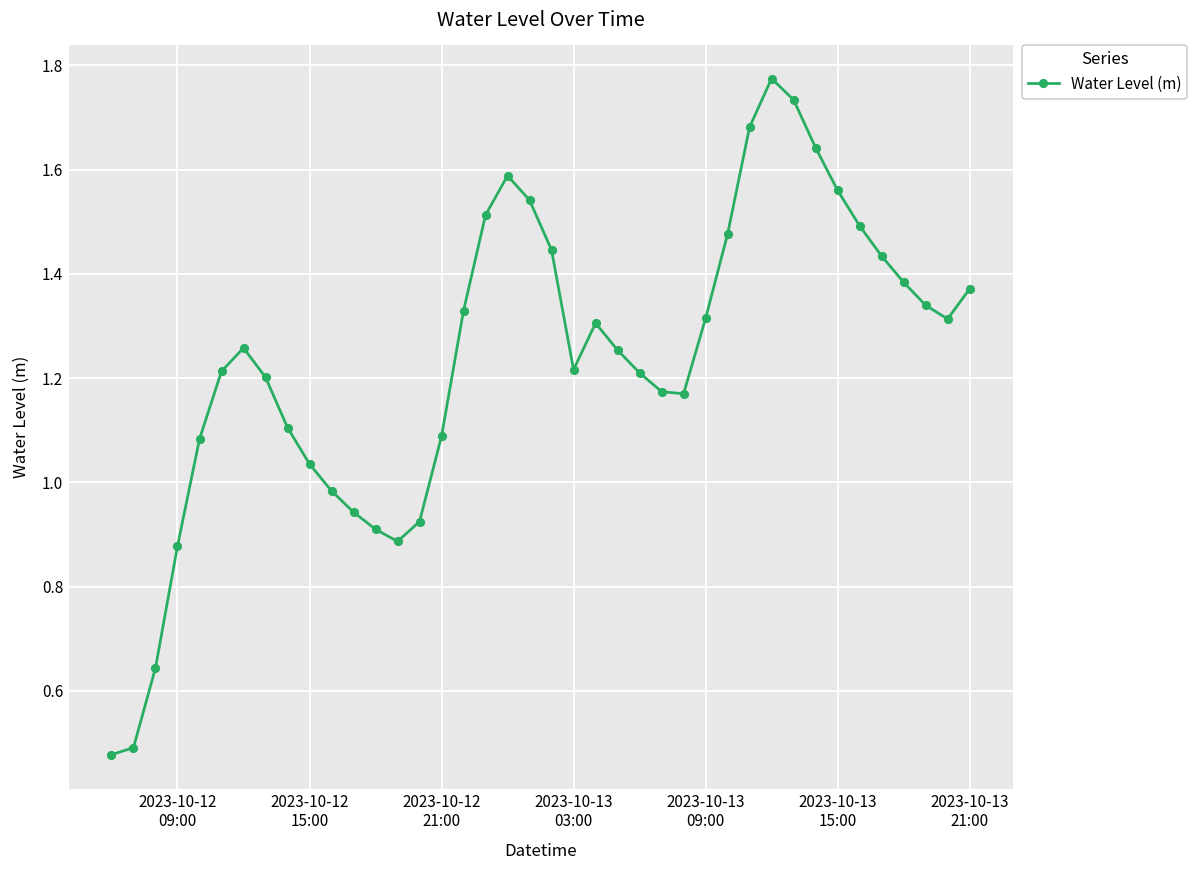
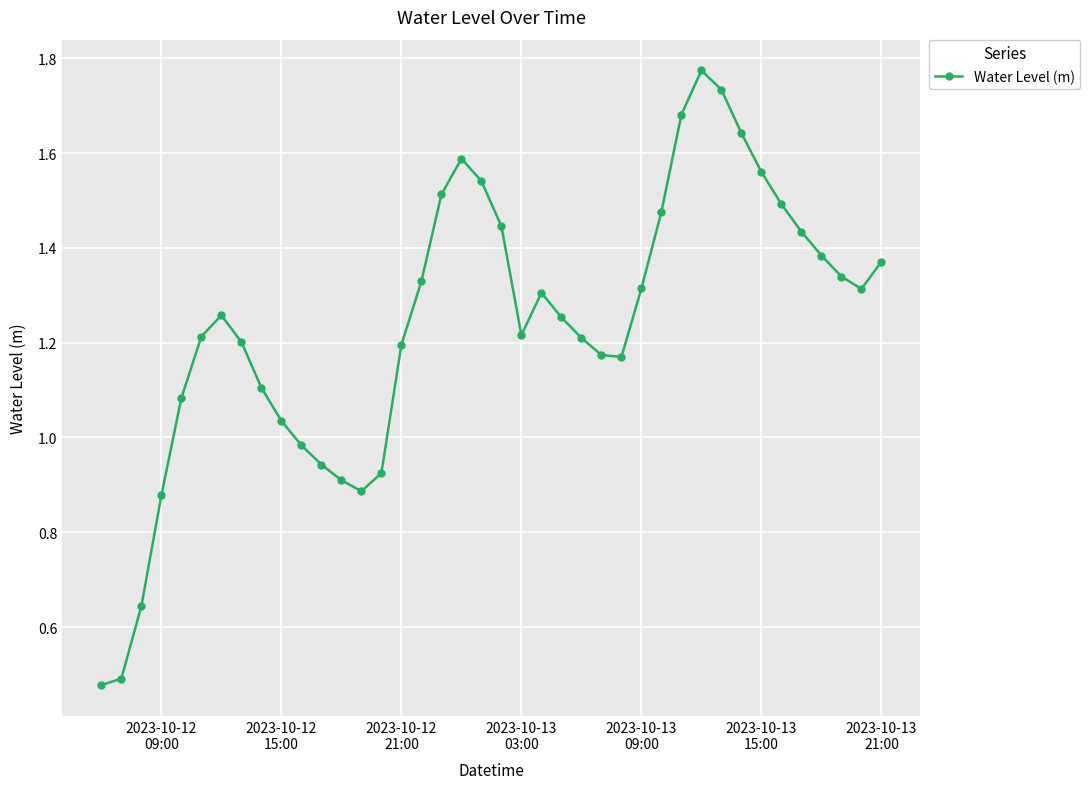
  {
    "2023-10-12 09:00": 0.88,
    "2023-10-12 15:00": 1.04,
-   "2023-10-12 21:00": 1.09,
+   "2023-10-12 21:00": 1.20,
    "2023-10-13 03:00": 1.22,
    "2023-10-13 09:00": 1.31,
    "2023-10-13 15:00": 1.56,
    "2023-10-13 21:00": 1.37
  }
